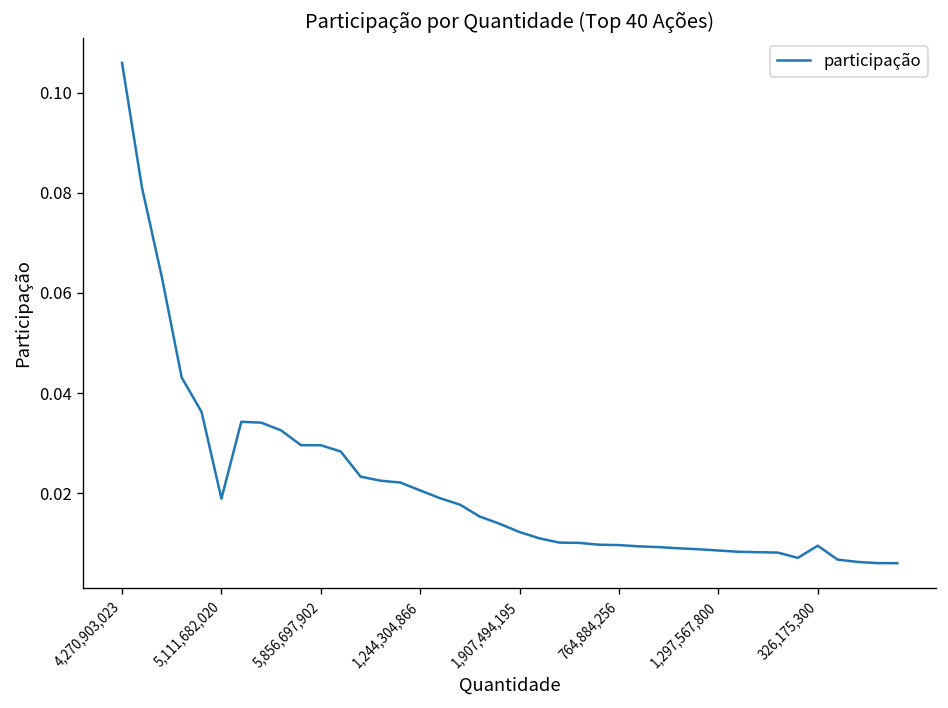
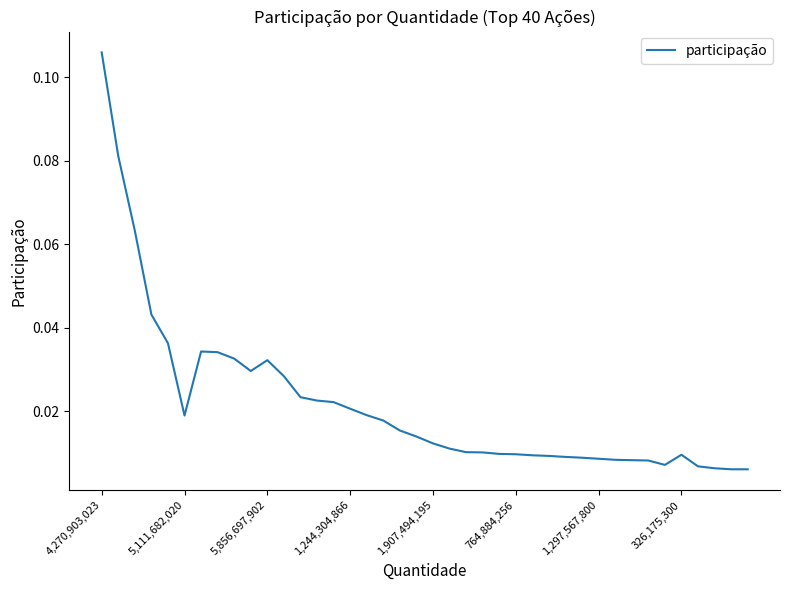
  {
    "4,270,903,023": 0.106,
    "5,111,682,020": 0.019,
-   "5,856,697,902": 0.030,
+   "5,856,697,902": 0.032,
    "1,244,304,866": 0.021,
    "1,907,494,195": 0.012,
    "764,884,256": 0.010,
    "1,297,567,800": 0.009,
    "326,175,300": 0.010
  }
